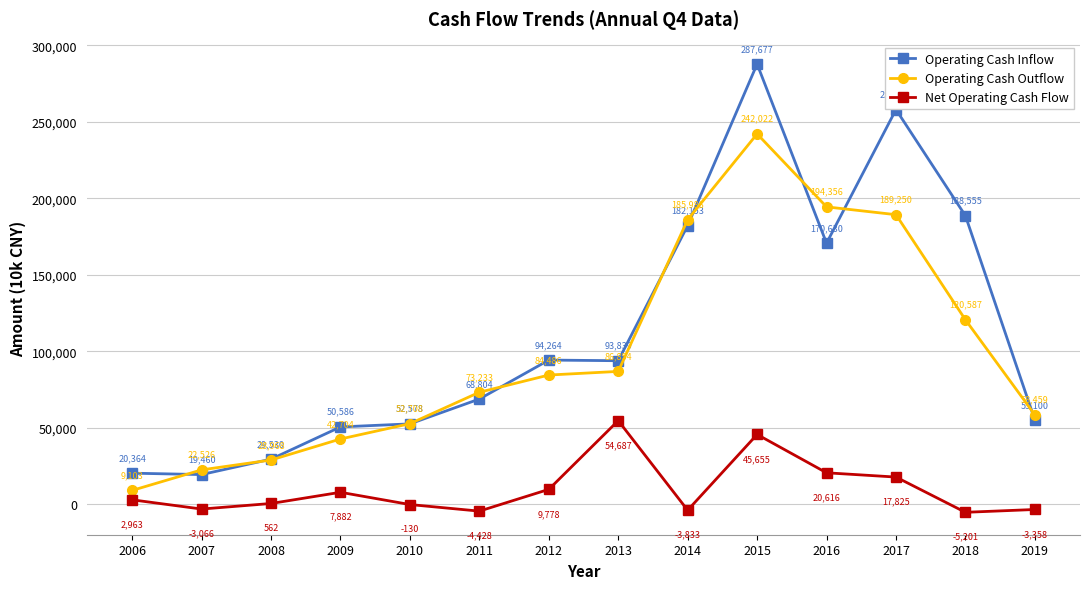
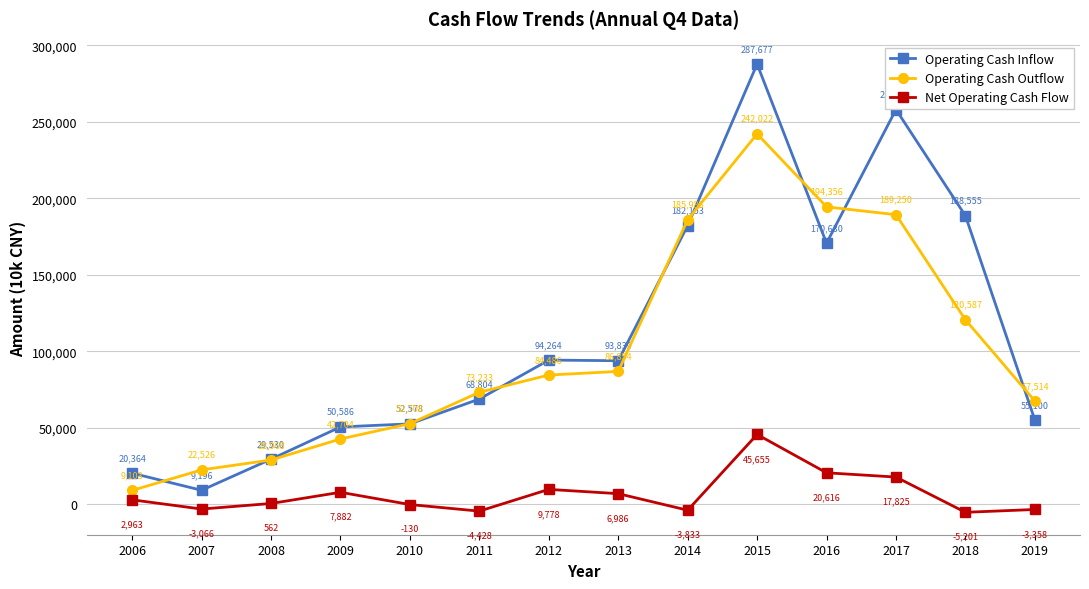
  {
    "Operating Cash Inflow": {
      "2006": "20,364",
-     "2007": "19,460",
+     "2007": "9,196",
      "2009": "50,586",
      "2012": "94,264",
      "2013": "93,839",
      "2015": "287,677",
      "2016": "170,630",
      "2018": "188,555"
    },
    "Operating Cash Outflow": {
      "2007": "22,526",
      "2015": "242,022",
      "2016": "194,356",
      "2017": "189,250",
      "2018": "120,587",
-     "2019": "58,459"
+     "2019": "67,514"
    },
    "Net Operating Cash Flow": {
      "2006": "2,963",
      "2007": "-3,066",
      "2008": "562",
      "2009": "7,882",
      "2010": "-130",
      "2011": "-4,428",
      "2012": "9,778",
-     "2013": "54,687",
+     "2013": "6,986",
      "2014": "-3,833",
      "2015": "45,655",
      "2016": "20,616",
      "2017": "17,825",
      "2018": "-5,201",
      "2019": "-3,358"
    }
  }
